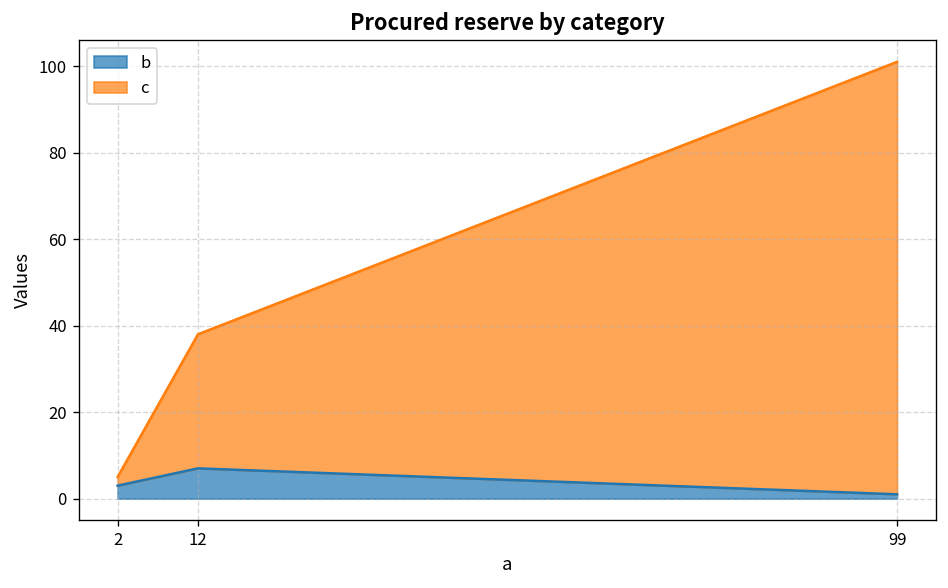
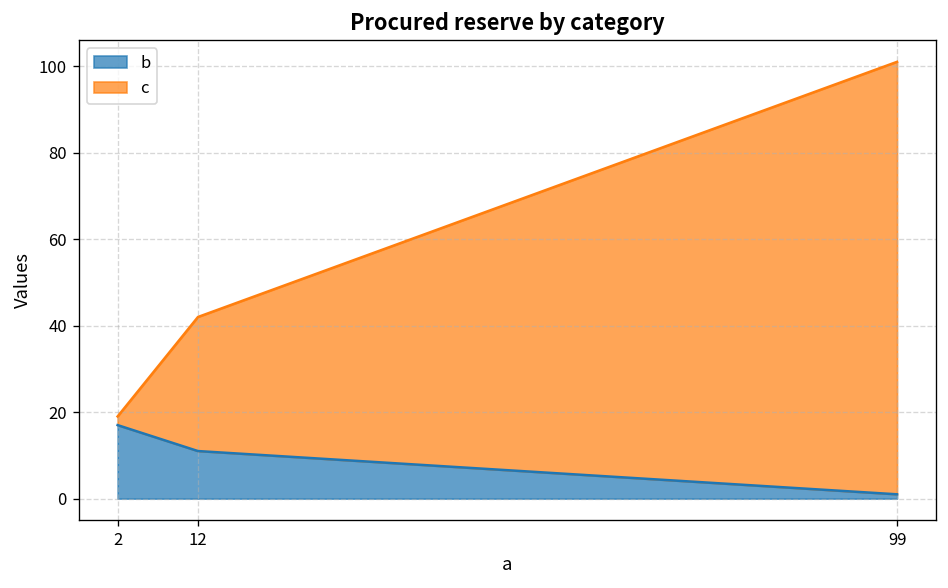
  {
    "b": {
-     "2": 3,
-     "12": 7,
+     "2": 17,
+     "12": 11,
      "99": 1
    },
    "c": {
      "2": 2,
      "12": 31,
      "99": 100
    }
  }
